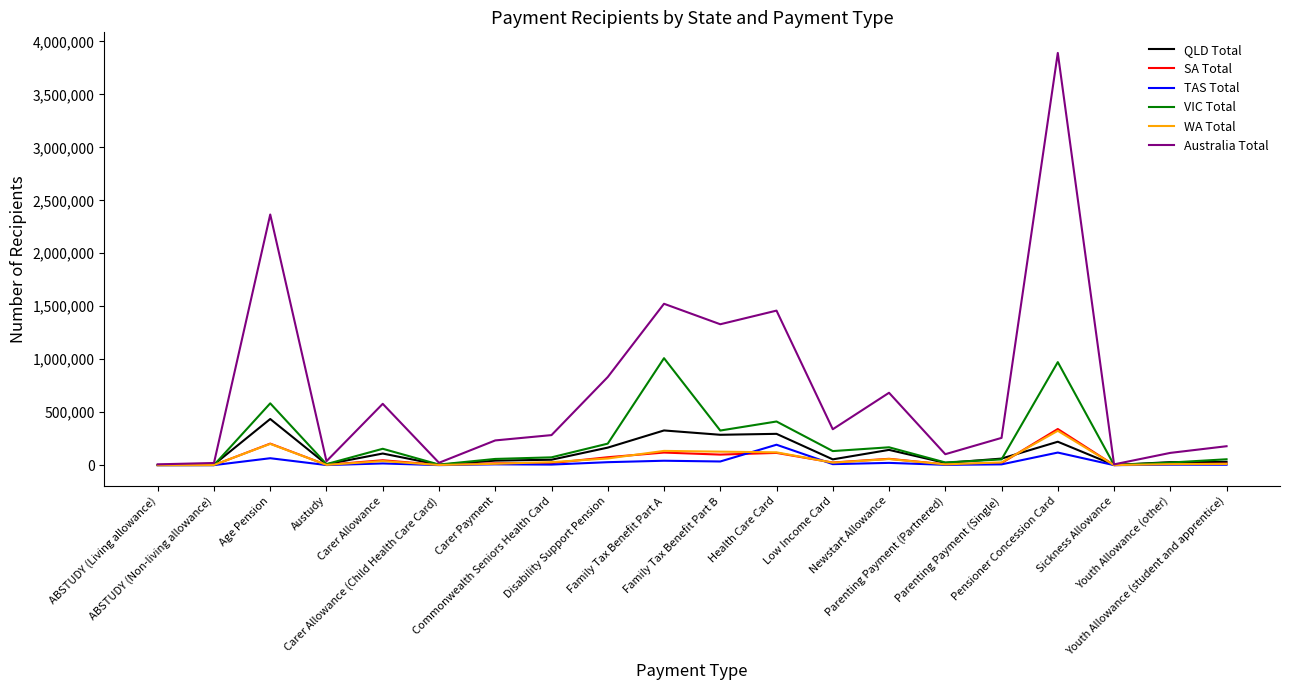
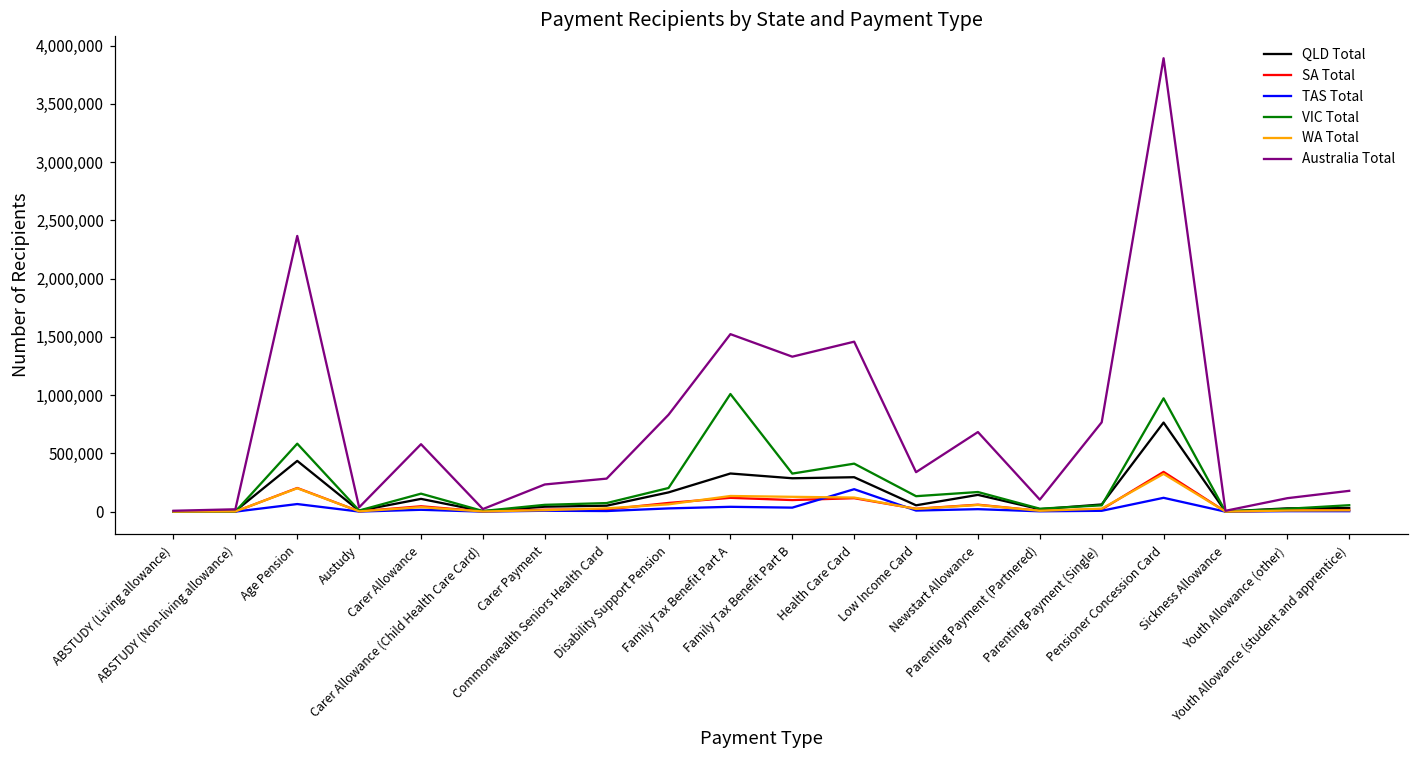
  {
    "QLD Total": {
      "Age Pension": "440,000",
      "Carer Allowance": "110,000",
      "Disability Support Pension": "170,000",
      "Family Tax Benefit Part A": "330,000",
      "Family Tax Benefit Part B": "290,000",
      "Health Care Card": "300,000",
      "Low Income Card": "50,000",
      "Newstart Allowance": "140,000",
-     "Pensioner Concession Card": "220,000"
+     "Pensioner Concession Card": "760,000"
    },
    "SA Total": {
      "Family Tax Benefit Part B": "100,000"
    },
    "TAS Total": {
      "Age Pension": "70,000",
      "Disability Support Pension": "30,000",
      "Family Tax Benefit Part A": "40,000",
      "Family Tax Benefit Part B": "30,000",
      "Health Care Card": "190,000",
      "Newstart Allowance": "20,000",
      "Pensioner Concession Card": "120,000"
    },
    "VIC Total": {
      "Age Pension": "580,000",
      "Carer Allowance": "150,000",
      "Disability Support Pension": "200,000",
      "Family Tax Benefit Part A": "1,010,000",
      "Family Tax Benefit Part B": "330,000",
      "Health Care Card": "410,000",
      "Low Income Card": "130,000",
      "Newstart Allowance": "170,000",
      "Pensioner Concession Card": "970,000"
    },
    "WA Total": {
      "Family Tax Benefit Part B": "130,000"
    },
    "Australia Total": {
      "Age Pension": "2,370,000",
      "Austudy": "40,000",
      "Carer Allowance": "580,000",
      "Carer Payment": "230,000",
      "Commonwealth Seniors Health Card": "280,000",
      "Disability Support Pension": "830,000",
      "Family Tax Benefit Part A": "1,520,000",
      "Family Tax Benefit Part B": "1,330,000",
      "Health Care Card": "1,460,000",
      "Low Income Card": "340,000",
      "Newstart Allowance": "680,000",
      "Parenting Payment (Partnered)": "100,000",
-     "Parenting Payment (Single)": "260,000",
+     "Parenting Payment (Single)": "770,000",
      "Pensioner Concession Card": "3,890,000",
      "Youth Allowance (other)": "120,000",
      "Youth Allowance (student and apprentice)": "180,000"
    }
  }
